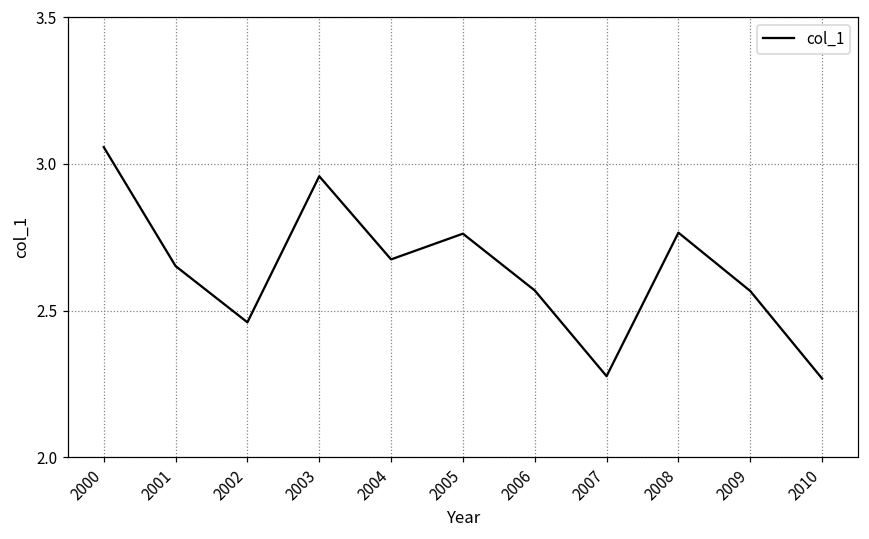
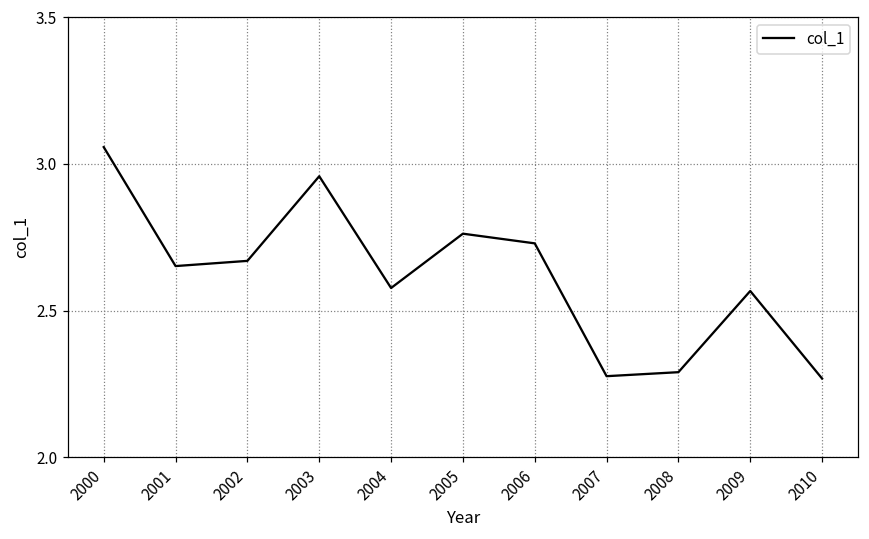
  {
    "2000": 3.06,
    "2001": 2.65,
-   "2002": 2.46,
+   "2002": 2.67,
    "2003": 2.96,
-   "2004": 2.67,
+   "2004": 2.58,
    "2005": 2.76,
-   "2006": 2.57,
+   "2006": 2.73,
    "2007": 2.28,
-   "2008": 2.77,
+   "2008": 2.29,
    "2009": 2.57,
    "2010": 2.27
  }
